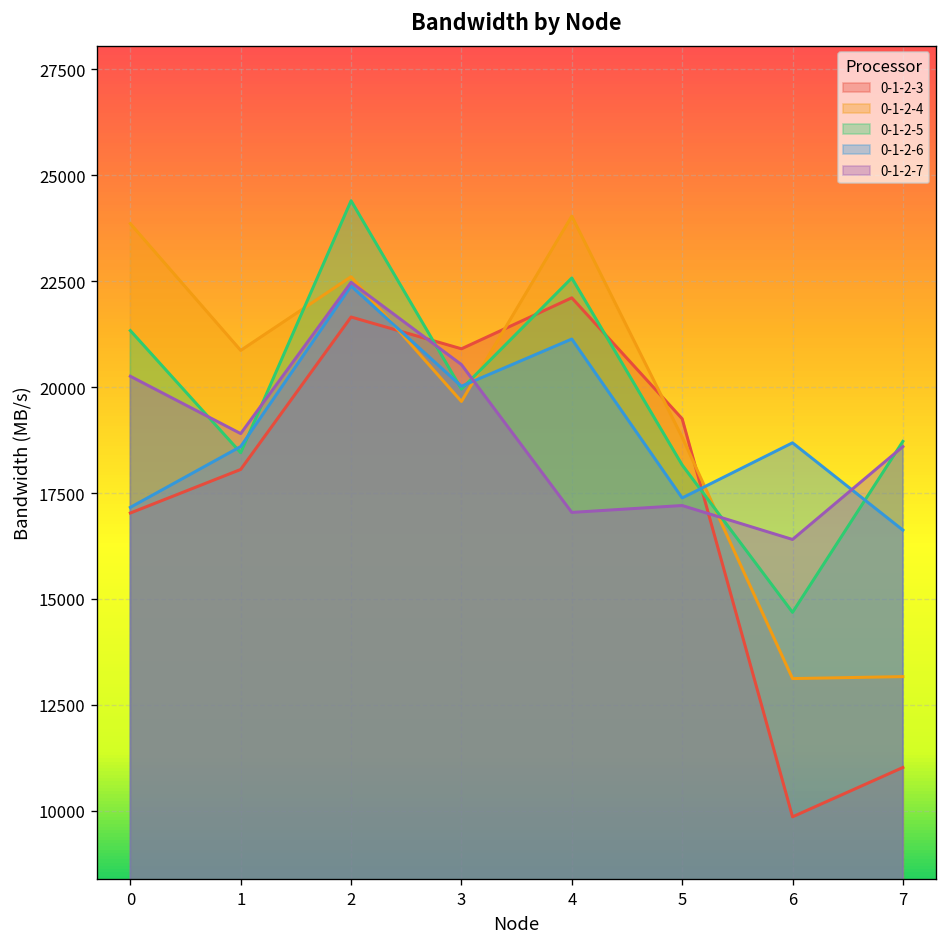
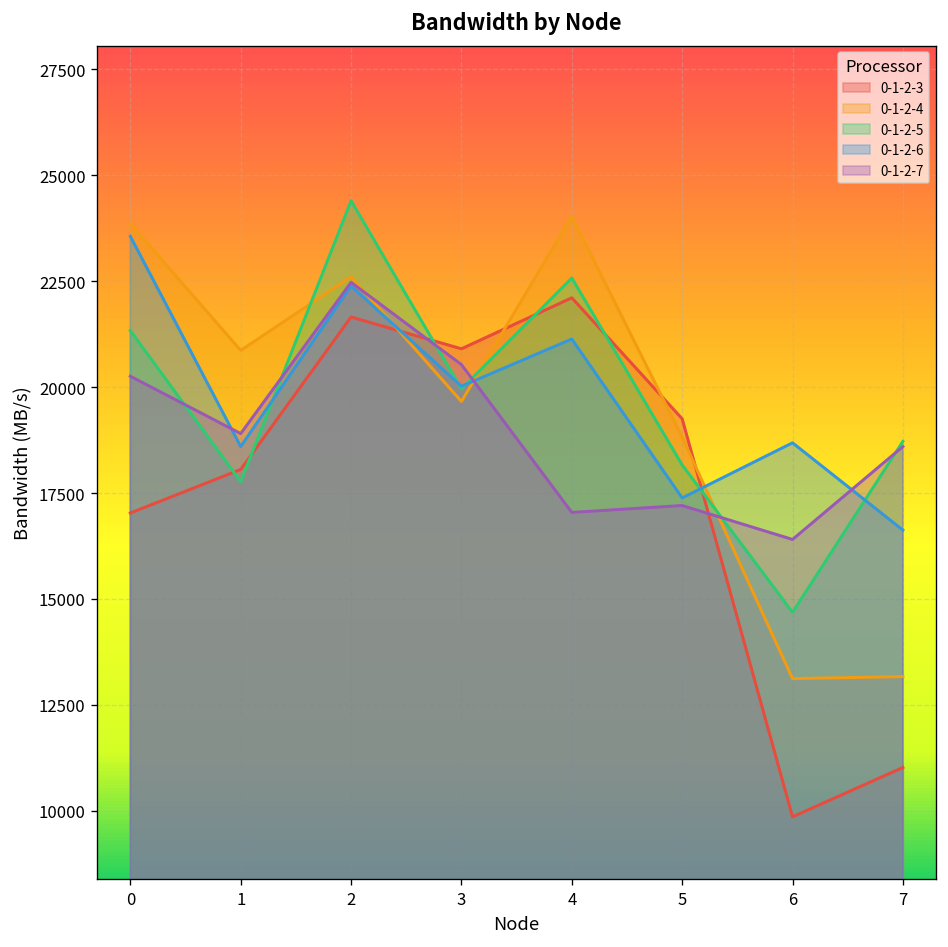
  {
    "0-1-2-5": {
      "0": 21300,
-     "1": 18500,
+     "1": 17800,
      "2": 24400,
      "4": 22600,
      "5": 18200,
      "6": 14700,
      "7": 18700
    },
    "0-1-2-6": {
-     "0": 17200,
+     "0": 23600,
      "1": 18600,
      "2": 22400,
      "4": 21100,
      "5": 17400,
      "6": 18700,
      "7": 16600
    },
    "0-1-2-7": {
      "0": 20300,
      "1": 18900,
      "2": 22500,
      "3": 20500,
      "4": 17000,
      "5": 17200,
      "6": 16400,
      "7": 18600
    }
  }
